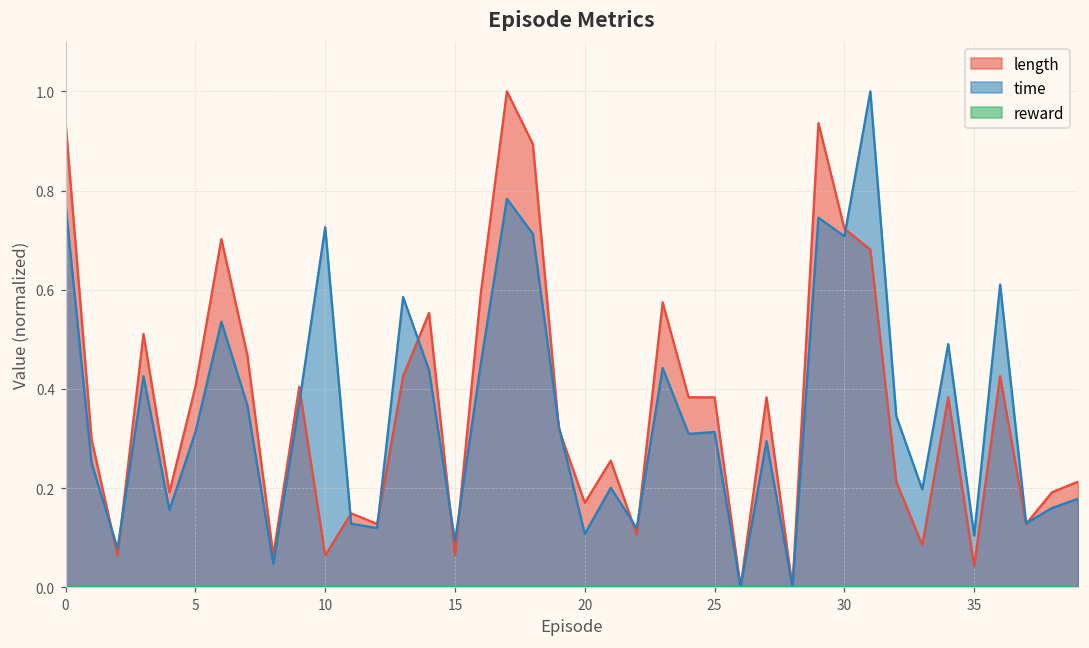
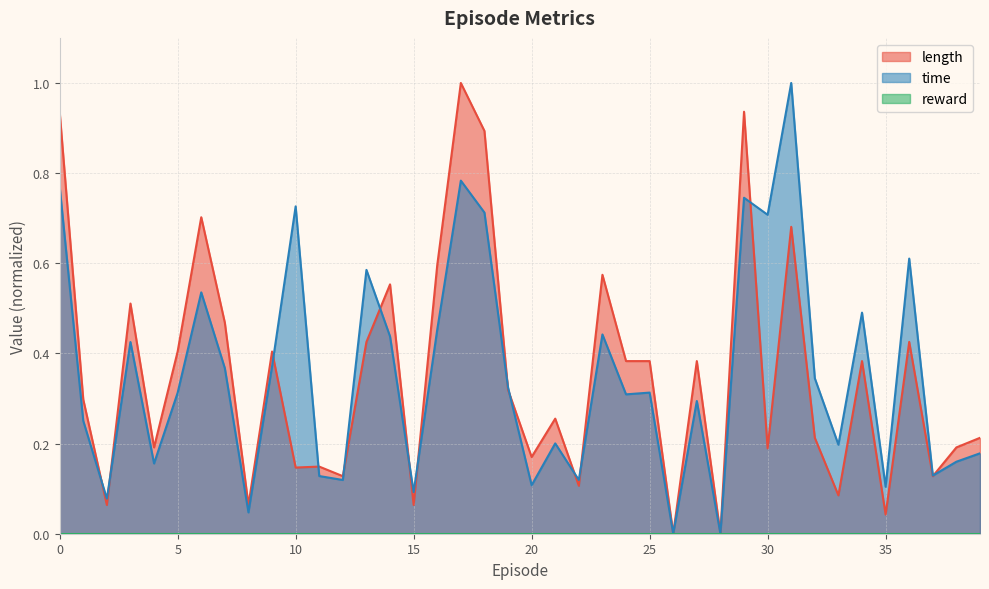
  {
    "length": {
      "0": 0.94,
      "5": 0.40,
-     "10": 0.06,
+     "10": 0.15,
      "15": 0.06,
      "20": 0.17,
      "25": 0.38,
-     "30": 0.72,
+     "30": 0.19,
      "35": 0.04
    },
    "time": {
      "0": 0.77,
      "5": 0.31,
      "10": 0.73,
      "15": 0.09,
      "20": 0.11,
      "25": 0.31,
      "30": 0.71,
      "35": 0.10
    },
    "reward": {
      "0": 0.00,
      "5": 0.00,
      "10": 0.00,
      "15": 0.00,
      "20": 0.00,
      "25": 0.00,
      "30": 0.00,
      "35": 0.00
    }
  }
